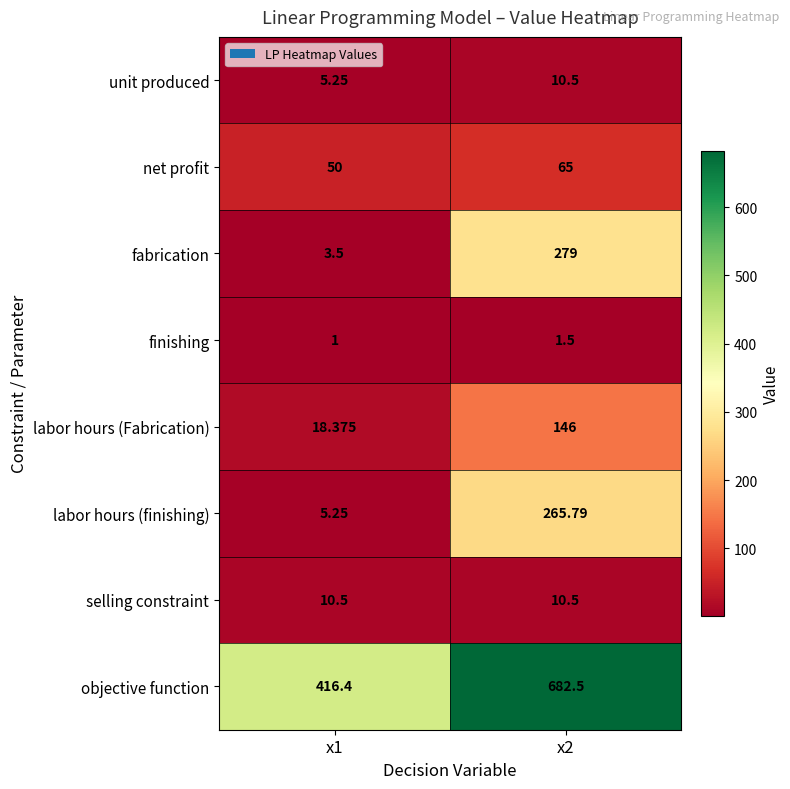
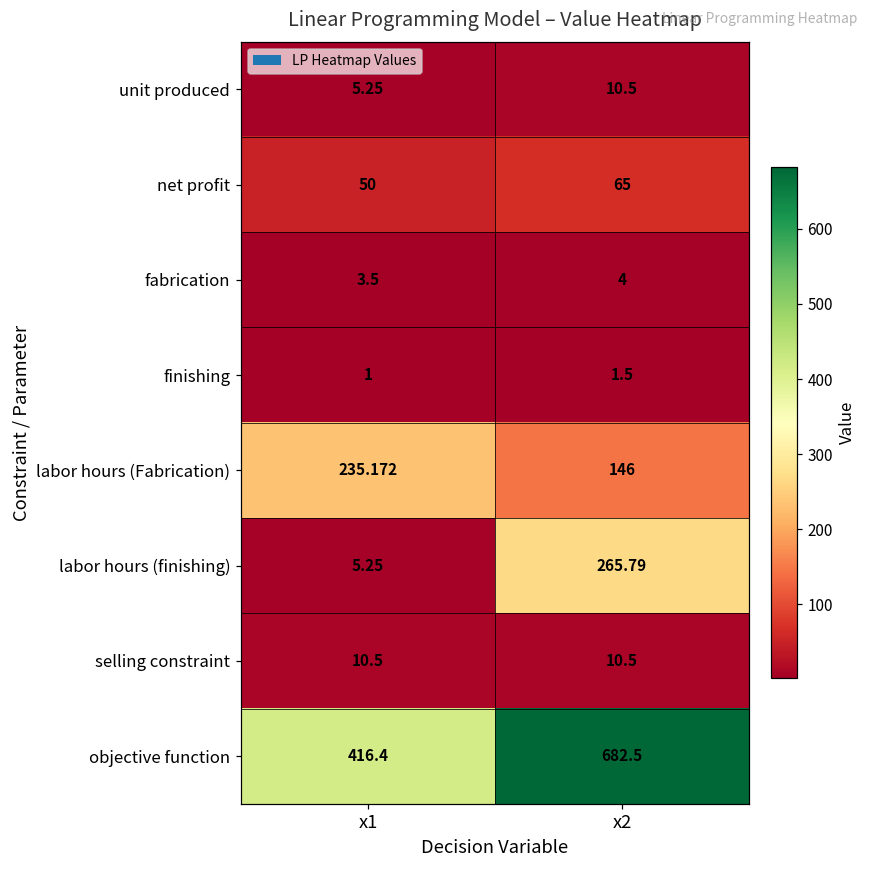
  {
    "unit produced": {
      "x1": 5.25,
      "x2": 10.5
    },
    "net profit": {
      "x1": 50,
      "x2": 65
    },
    "fabrication": {
      "x1": 3.5,
-     "x2": 279
+     "x2": 4
    },
    "finishing": {
      "x1": 1,
      "x2": 1.5
    },
    "labor hours (Fabrication)": {
-     "x1": 18.375,
+     "x1": 235.172,
      "x2": 146
    },
    "labor hours (finishing)": {
      "x1": 5.25,
      "x2": 265.79
    },
    "selling constraint": {
      "x1": 10.5,
      "x2": 10.5
    },
    "objective function": {
      "x1": 416.4,
      "x2": 682.5
    }
  }
